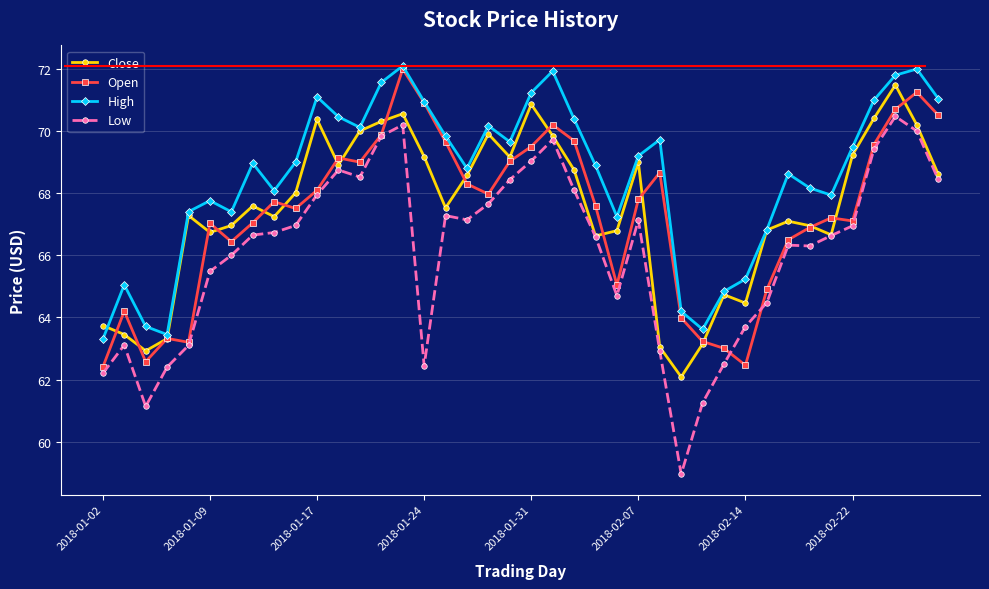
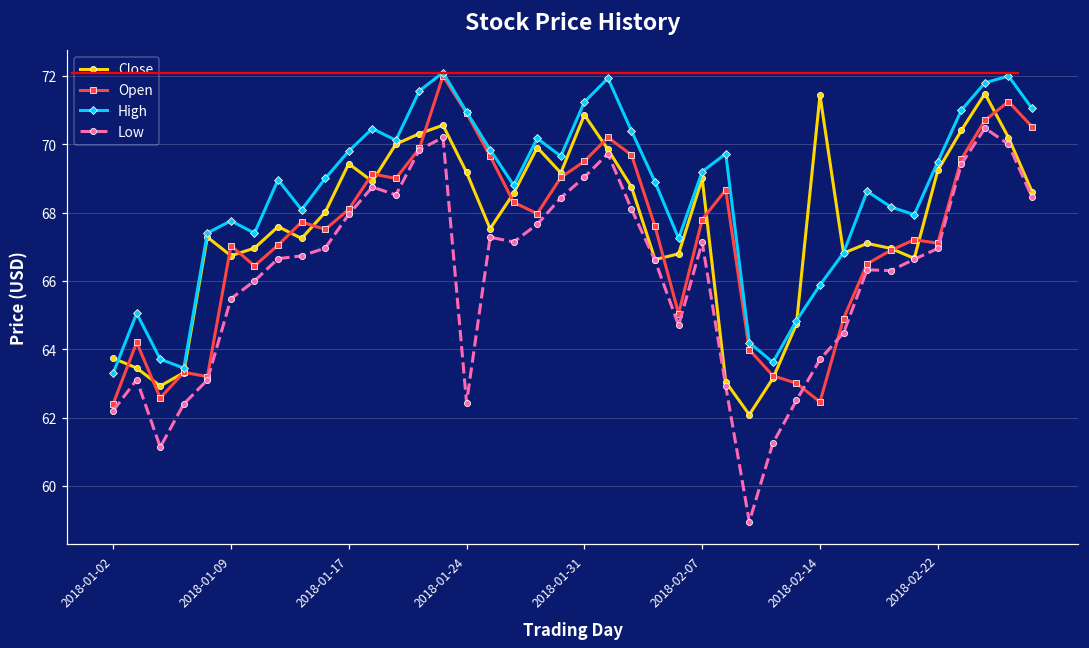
  {
    "Close": {
      "2018-01-02": 63.7,
      "2018-01-09": 66.7,
-     "2018-01-17": 70.4,
+     "2018-01-17": 69.4,
      "2018-01-24": 69.2,
      "2018-01-31": 70.9,
      "2018-02-07": 69.0,
-     "2018-02-14": 64.5,
+     "2018-02-14": 71.4,
      "2018-02-22": 69.2
    },
    "Open": {
      "2018-01-02": 62.4,
      "2018-01-09": 67.0,
      "2018-01-17": 68.1,
      "2018-01-31": 69.5,
      "2018-02-07": 67.8,
      "2018-02-14": 62.5,
      "2018-02-22": 67.1
    },
    "High": {
      "2018-01-02": 63.3,
      "2018-01-09": 67.8,
-     "2018-01-17": 71.1,
+     "2018-01-17": 69.8,
      "2018-01-31": 71.2,
      "2018-02-07": 69.2,
-     "2018-02-14": 65.2,
+     "2018-02-14": 65.9,
      "2018-02-22": 69.5
    },
    "Low": {
      "2018-01-02": 62.2,
      "2018-01-09": 65.5,
      "2018-01-17": 68.0,
      "2018-01-24": 62.4,
      "2018-01-31": 69.0,
      "2018-02-07": 67.1,
      "2018-02-14": 63.7,
      "2018-02-22": 67.0
    }
  }
